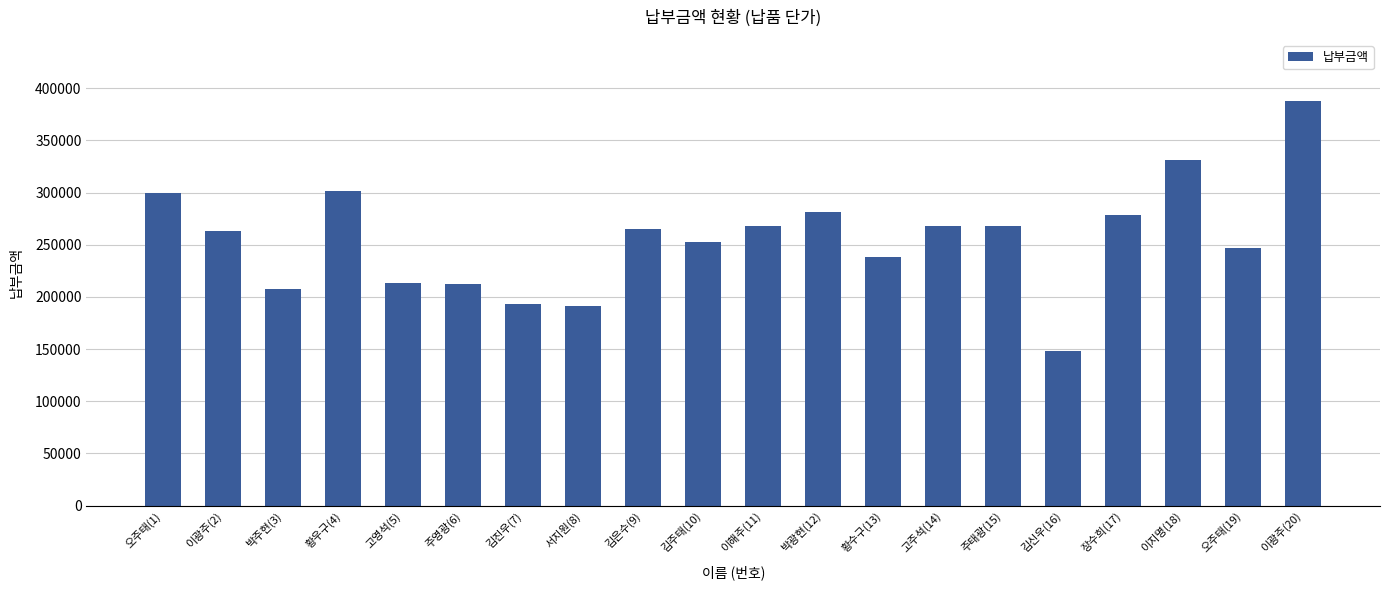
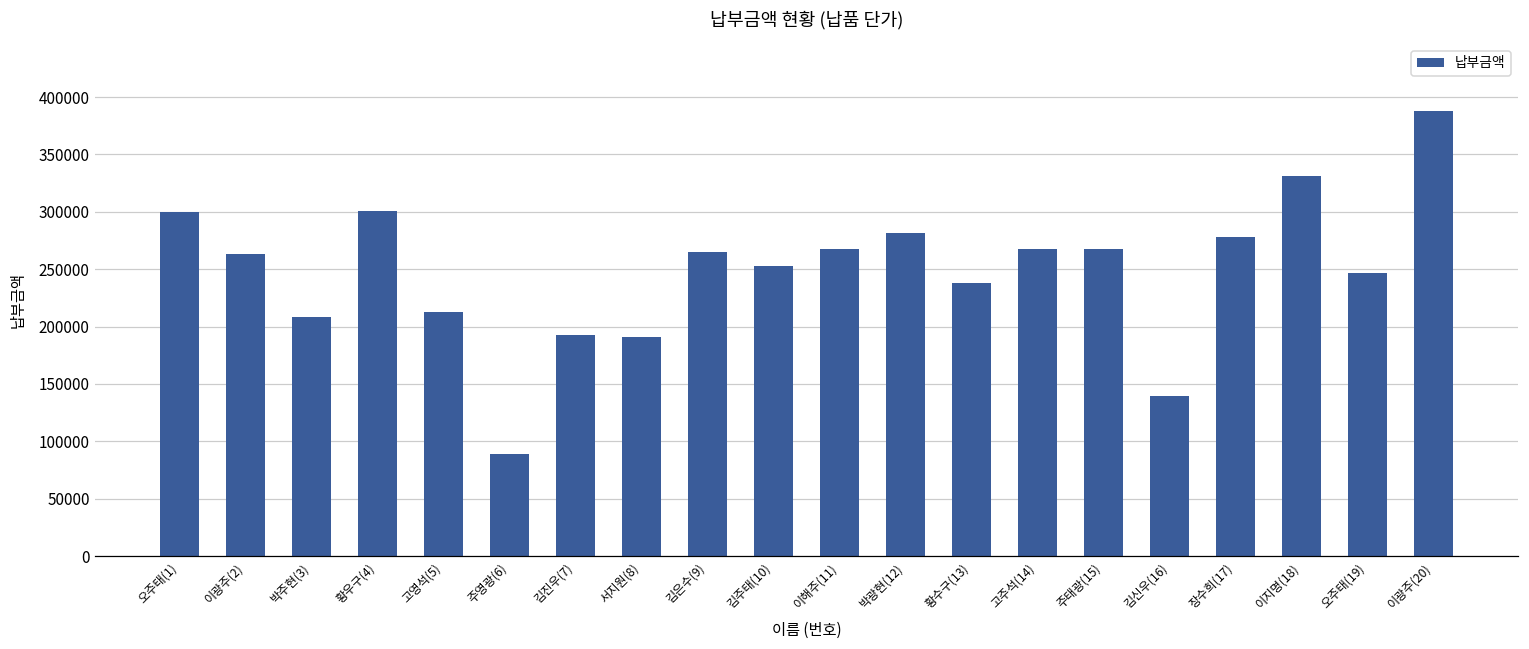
  {
    "오주태(1)": 300000,
    "이광주(2)": 264000,
    "박주현(3)": 208000,
    "황우구(4)": 301000,
    "고영석(5)": 213000,
-   "주영광(6)": 212000,
+   "주영광(6)": 89000,
    "김진우(7)": 193000,
    "서지원(8)": 191000,
    "김은수(9)": 265000,
    "김주태(10)": 253000,
    "이해주(11)": 268000,
    "박광현(12)": 281000,
    "황수구(13)": 238000,
    "고주석(14)": 268000,
    "주태광(15)": 268000,
-   "김신우(16)": 148000,
+   "김신우(16)": 140000,
    "장수희(17)": 278000,
    "이지명(18)": 331000,
    "오주태(19)": 247000,
    "이광주(20)": 388000
  }
